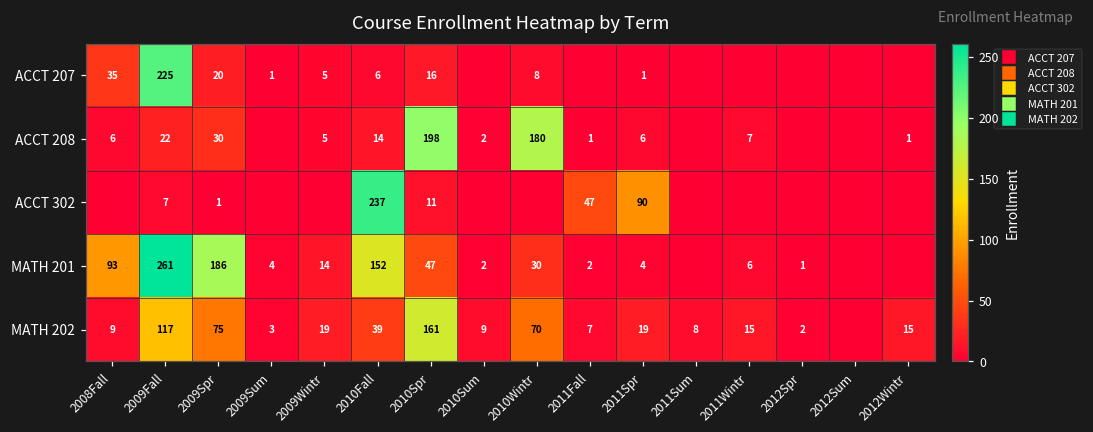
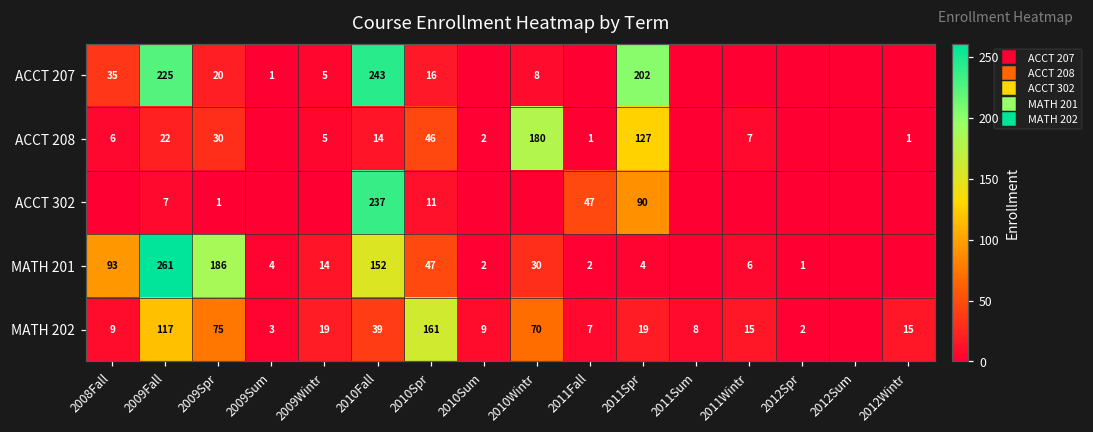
  {
    "ACCT 207": {
      "2008Fall": 35,
      "2009Fall": 225,
      "2009Spr": 20,
      "2009Sum": 1,
      "2009Wintr": 5,
-     "2010Fall": 6,
+     "2010Fall": 243,
      "2010Spr": 16,
      "2010Wintr": 8,
-     "2011Spr": 1
+     "2011Spr": 202
    },
    "ACCT 208": {
      "2008Fall": 6,
      "2009Fall": 22,
      "2009Spr": 30,
      "2009Wintr": 5,
      "2010Fall": 14,
-     "2010Spr": 198,
+     "2010Spr": 46,
      "2010Sum": 2,
      "2010Wintr": 180,
      "2011Fall": 1,
-     "2011Spr": 6,
+     "2011Spr": 127,
      "2011Wintr": 7,
      "2012Wintr": 1
    },
    "ACCT 302": {
      "2009Fall": 7,
      "2009Spr": 1,
      "2010Fall": 237,
      "2010Spr": 11,
      "2011Fall": 47,
      "2011Spr": 90
    },
    "MATH 201": {
      "2008Fall": 93,
      "2009Fall": 261,
      "2009Spr": 186,
      "2009Sum": 4,
      "2009Wintr": 14,
      "2010Fall": 152,
      "2010Spr": 47,
      "2010Sum": 2,
      "2010Wintr": 30,
      "2011Fall": 2,
      "2011Spr": 4,
      "2011Wintr": 6,
      "2012Spr": 1
    },
    "MATH 202": {
      "2008Fall": 9,
      "2009Fall": 117,
      "2009Spr": 75,
      "2009Sum": 3,
      "2009Wintr": 19,
      "2010Fall": 39,
      "2010Spr": 161,
      "2010Sum": 9,
      "2010Wintr": 70,
      "2011Fall": 7,
      "2011Spr": 19,
      "2011Sum": 8,
      "2011Wintr": 15,
      "2012Spr": 2,
      "2012Wintr": 15
    }
  }
